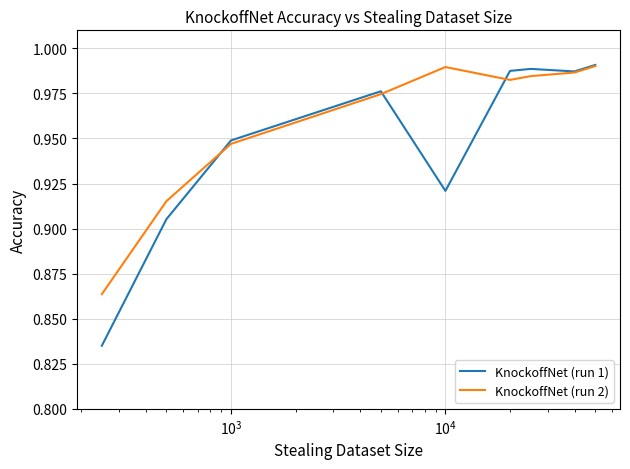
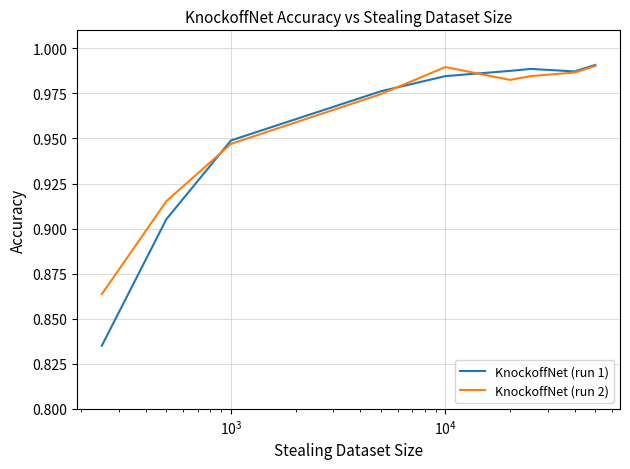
  {
    "KnockoffNet (run 1)": {
      "10^3": 0.949,
-     "10^4": 0.921
+     "10^4": 0.985
    },
    "KnockoffNet (run 2)": {
      "10^3": 0.947,
      "10^4": 0.990
    }
  }
